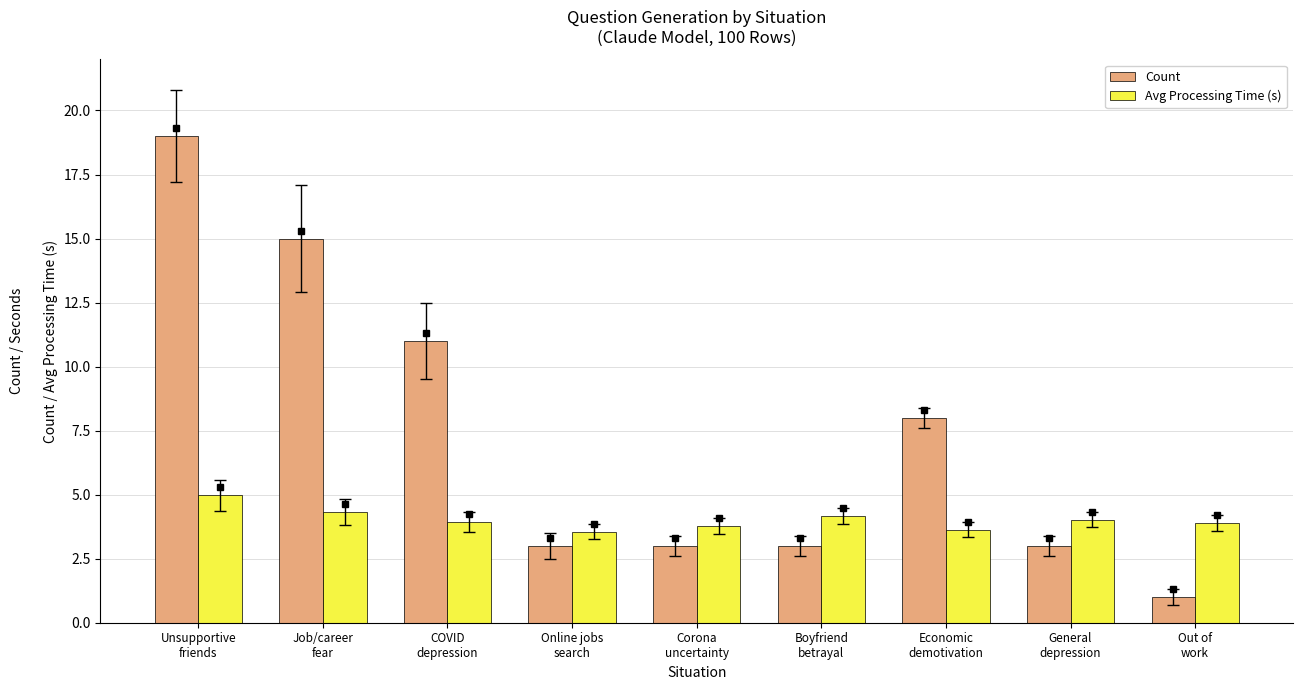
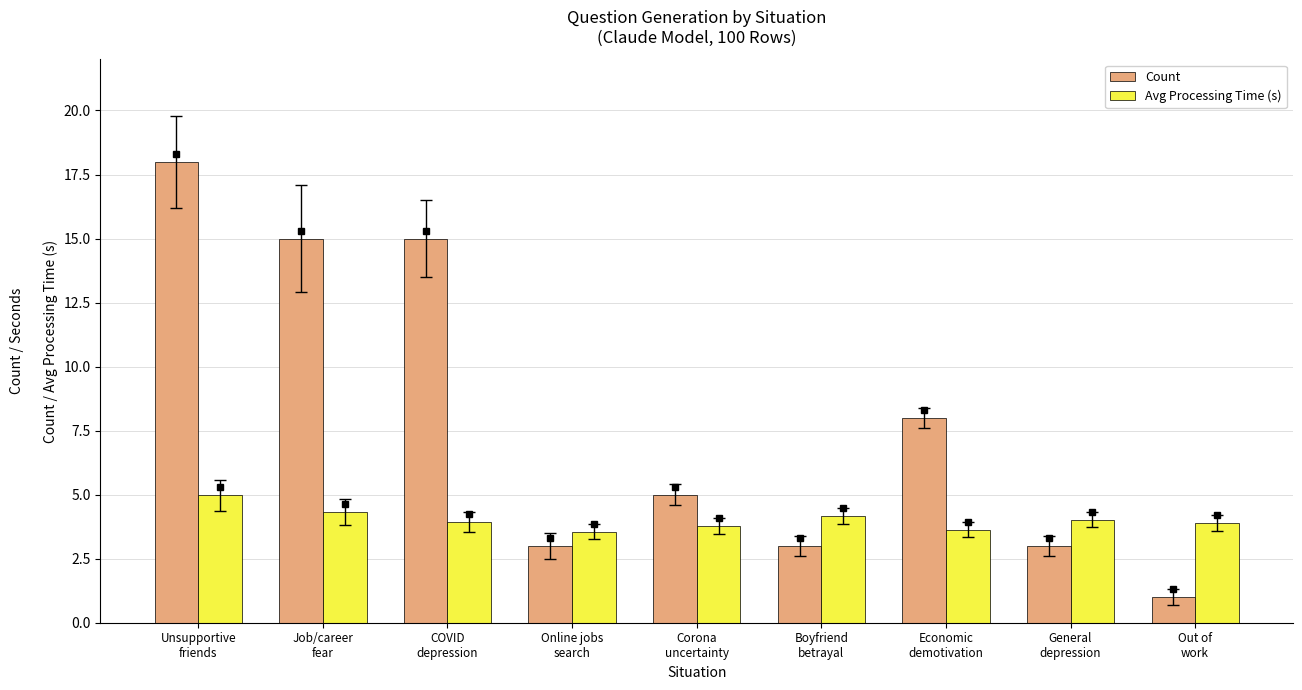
  {
    "Count": {
-     "Unsupportive friends": 19,
+     "Unsupportive friends": 18,
      "Job/career fear": 15,
-     "COVID depression": 11,
+     "COVID depression": 15,
      "Online jobs search": 3,
-     "Corona uncertainty": 3,
+     "Corona uncertainty": 5,
      "Boyfriend betrayal": 3,
      "Economic demotivation": 8,
      "General depression": 3,
      "Out of work": 1
    },
    "Avg Processing Time (s)": {
      "Unsupportive friends": 5,
      "Job/career fear": 4.3,
      "COVID depression": 4,
      "Online jobs search": 3.6,
      "Corona uncertainty": 3.8,
      "Boyfriend betrayal": 4.2,
      "Economic demotivation": 3.6,
      "General depression": 4,
      "Out of work": 3.9
    }
  }
